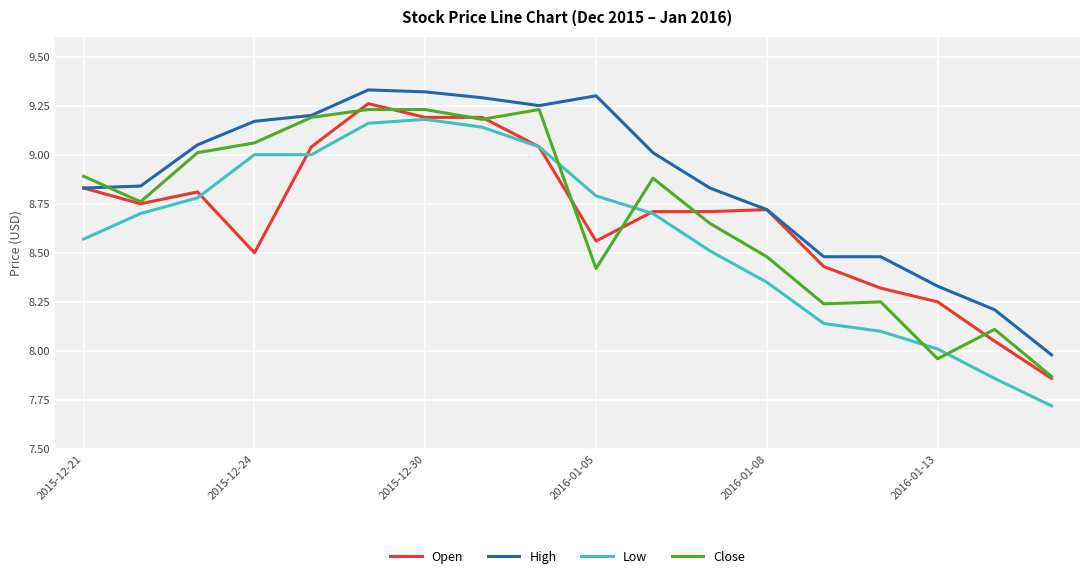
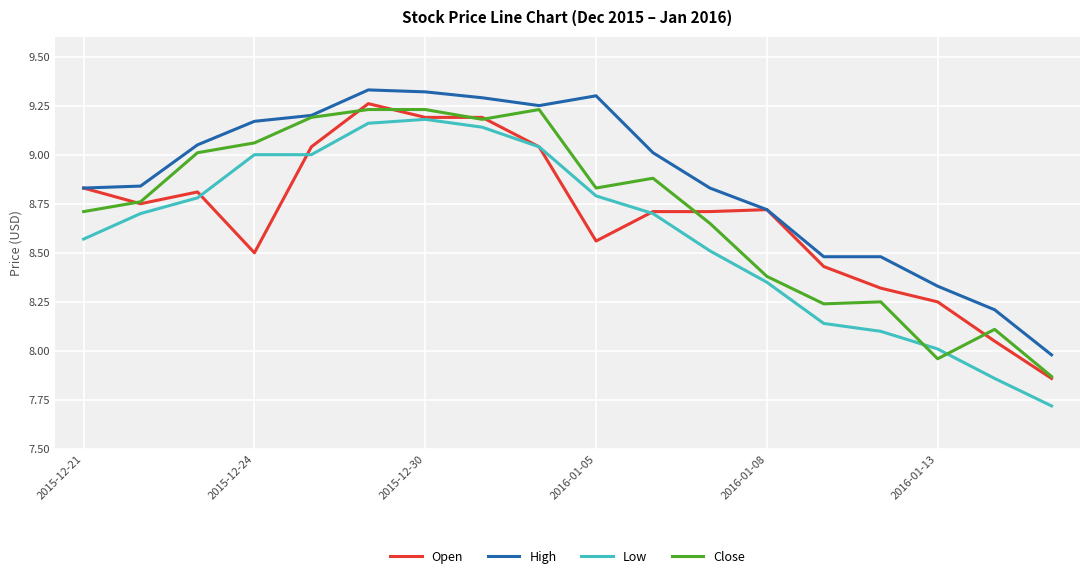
  {
    "Open": {
      "2015-12-24": 8.50,
      "2016-01-05": 8.56,
      "2016-01-13": 8.25
    },
    "High": {
      "2015-12-24": 9.17,
      "2015-12-30": 9.32,
      "2016-01-05": 9.30,
      "2016-01-13": 8.33
    },
    "Low": {
      "2015-12-21": 8.57,
      "2015-12-24": 9.00,
      "2016-01-05": 8.79,
      "2016-01-08": 8.35,
      "2016-01-13": 8.01
    },
    "Close": {
-     "2015-12-21": 8.89,
+     "2015-12-21": 8.71,
      "2015-12-24": 9.06,
      "2015-12-30": 9.23,
-     "2016-01-05": 8.42,
-     "2016-01-08": 8.48,
+     "2016-01-05": 8.83,
+     "2016-01-08": 8.38,
      "2016-01-13": 7.96
    }
  }
